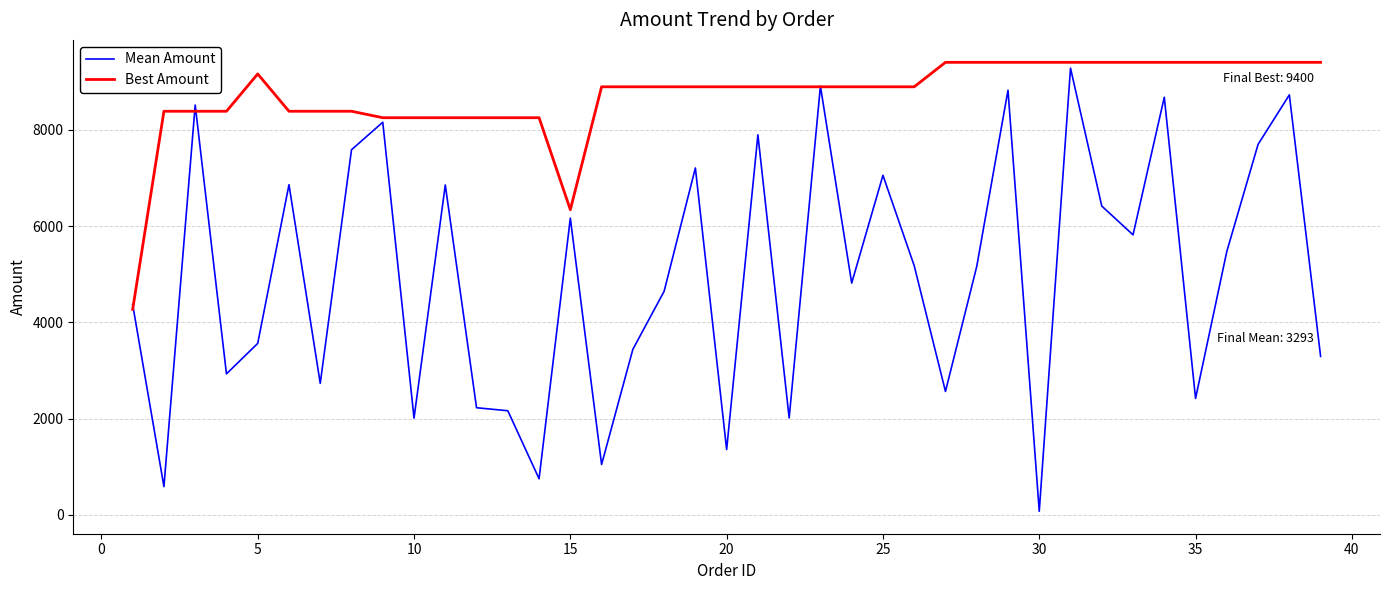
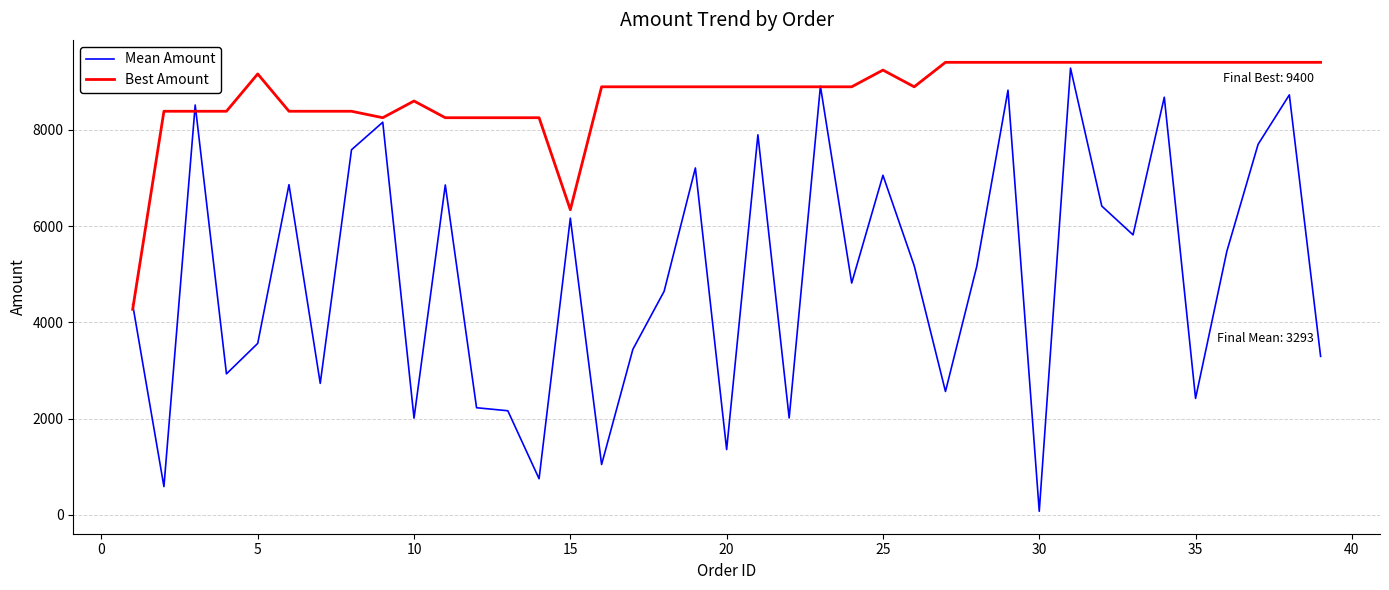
  {
    "Mean Amount": {
      "5": 3600,
      "10": 2000,
      "15": 6200,
      "20": 1400,
      "25": 7100,
      "30": 100,
      "35": 2400
    },
    "Best Amount": {
      "5": 9200,
-     "10": 8300,
+     "10": 8600,
      "15": 6300,
      "20": 8900,
-     "25": 8900,
+     "25": 9200,
      "30": 9400,
      "35": 9400
    }
  }
